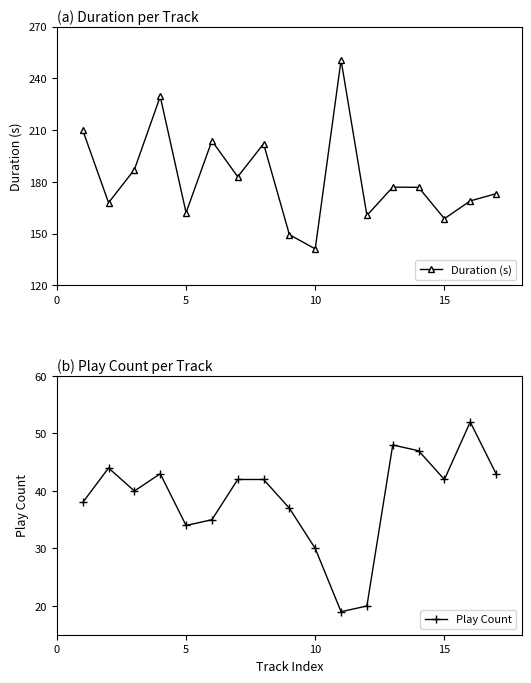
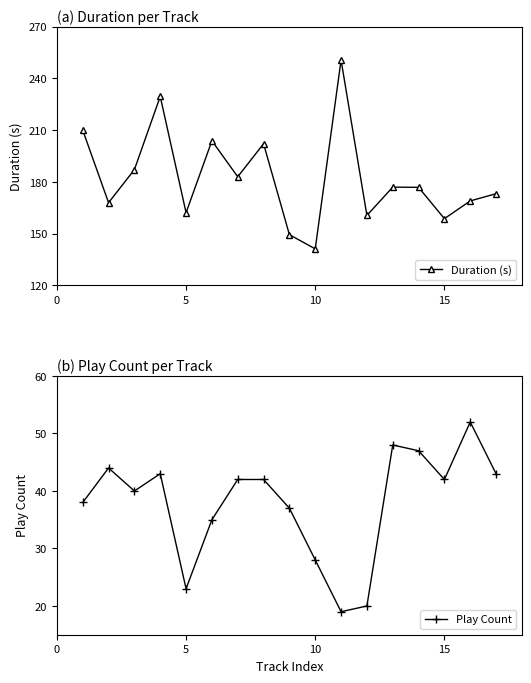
  {
    "(a) Duration per Track": {
      "5": 162,
      "10": 141,
      "15": 159
    },
    "(b) Play Count per Track": {
-     "5": 34,
-     "10": 30,
+     "5": 23,
+     "10": 28,
      "15": 42
    }
  }
